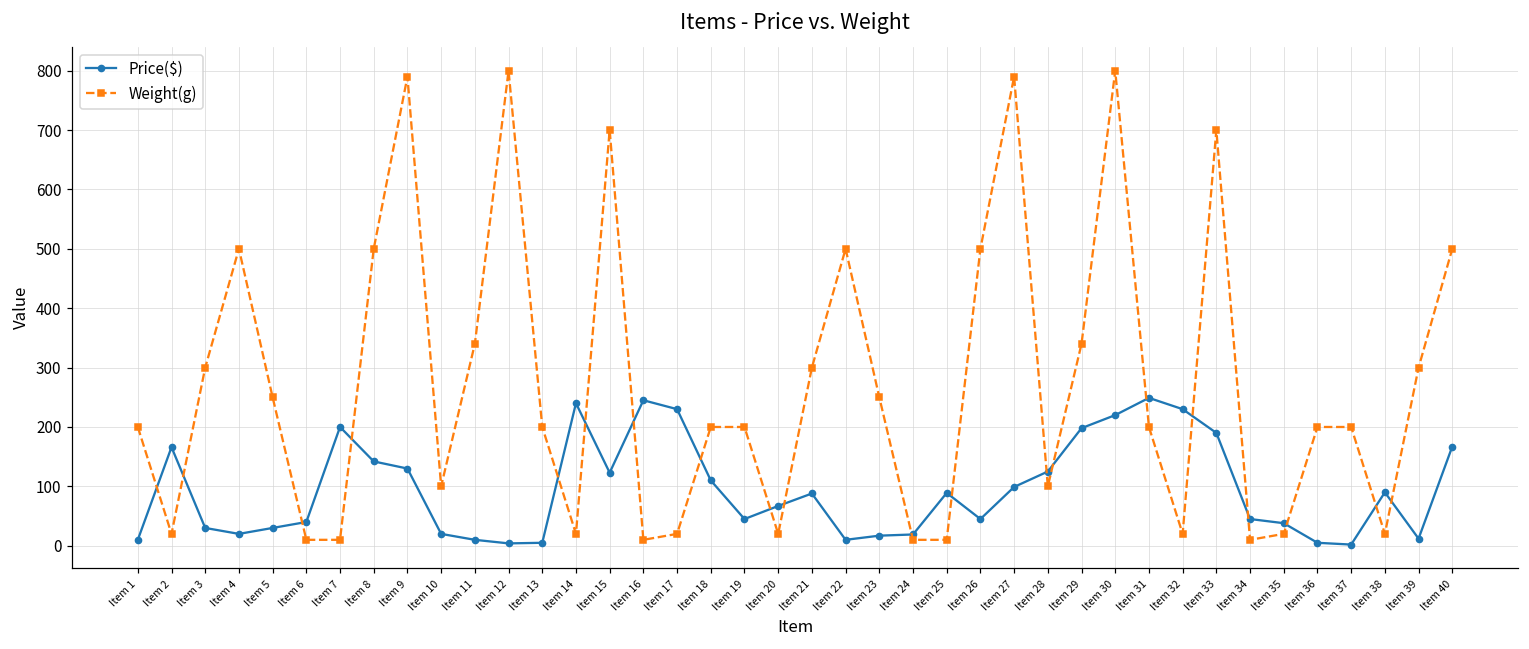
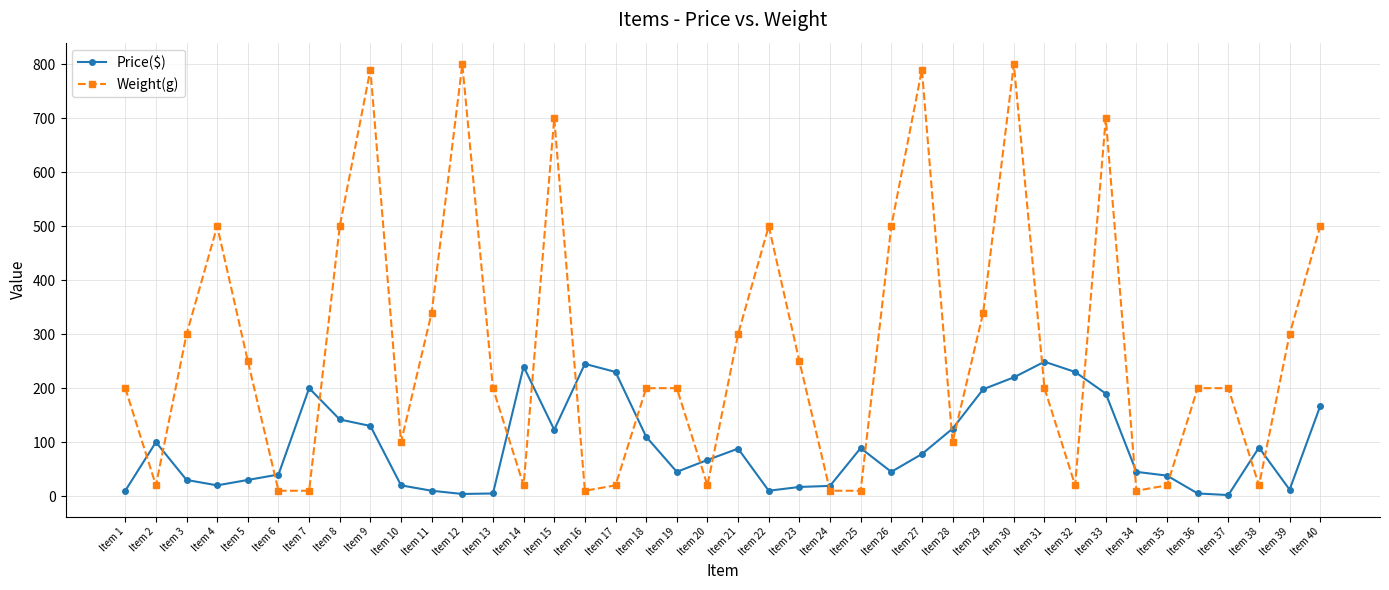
  {
    "Price($)": {
      "Item 1": 10,
-     "Item 2": 170,
+     "Item 2": 100,
      "Item 3": 30,
      "Item 4": 20,
      "Item 5": 30,
      "Item 6": 40,
      "Item 7": 200,
      "Item 8": 140,
      "Item 9": 130,
      "Item 10": 20,
      "Item 11": 10,
      "Item 12": 0,
      "Item 13": 10,
      "Item 14": 240,
      "Item 15": 120,
      "Item 16": 250,
      "Item 17": 230,
      "Item 18": 110,
      "Item 19": 50,
      "Item 20": 70,
      "Item 21": 90,
      "Item 22": 10,
      "Item 23": 20,
      "Item 24": 20,
      "Item 25": 90,
      "Item 26": 50,
-     "Item 27": 100,
+     "Item 27": 80,
      "Item 28": 130,
      "Item 29": 200,
      "Item 30": 220,
      "Item 31": 250,
      "Item 32": 230,
      "Item 33": 190,
      "Item 34": 50,
      "Item 35": 40,
      "Item 36": 10,
      "Item 37": 0,
      "Item 38": 90,
      "Item 39": 10,
      "Item 40": 170
    },
    "Weight(g)": {
      "Item 1": 200,
      "Item 2": 20,
      "Item 3": 300,
      "Item 4": 500,
      "Item 5": 250,
      "Item 6": 10,
      "Item 7": 10,
      "Item 8": 500,
      "Item 9": 790,
      "Item 10": 100,
      "Item 11": 340,
      "Item 12": 800,
      "Item 13": 200,
      "Item 14": 20,
      "Item 15": 700,
      "Item 16": 10,
      "Item 17": 20,
      "Item 18": 200,
      "Item 19": 200,
      "Item 20": 20,
      "Item 21": 300,
      "Item 22": 500,
      "Item 23": 250,
      "Item 24": 10,
      "Item 25": 10,
      "Item 26": 500,
      "Item 27": 790,
      "Item 28": 100,
      "Item 29": 340,
      "Item 30": 800,
      "Item 31": 200,
      "Item 32": 20,
      "Item 33": 700,
      "Item 34": 10,
      "Item 35": 20,
      "Item 36": 200,
      "Item 37": 200,
      "Item 38": 20,
      "Item 39": 300,
      "Item 40": 500
    }
  }
